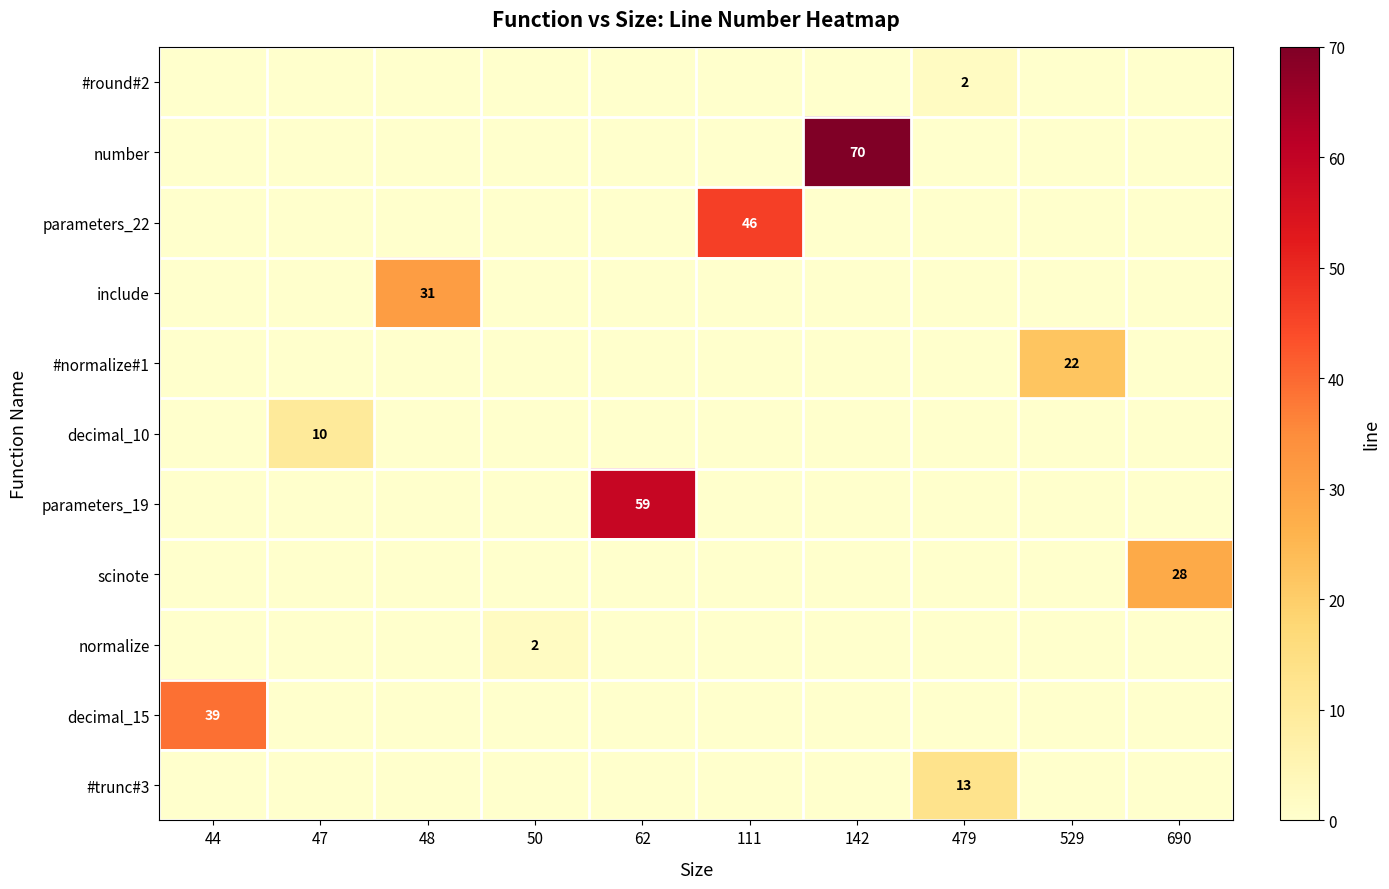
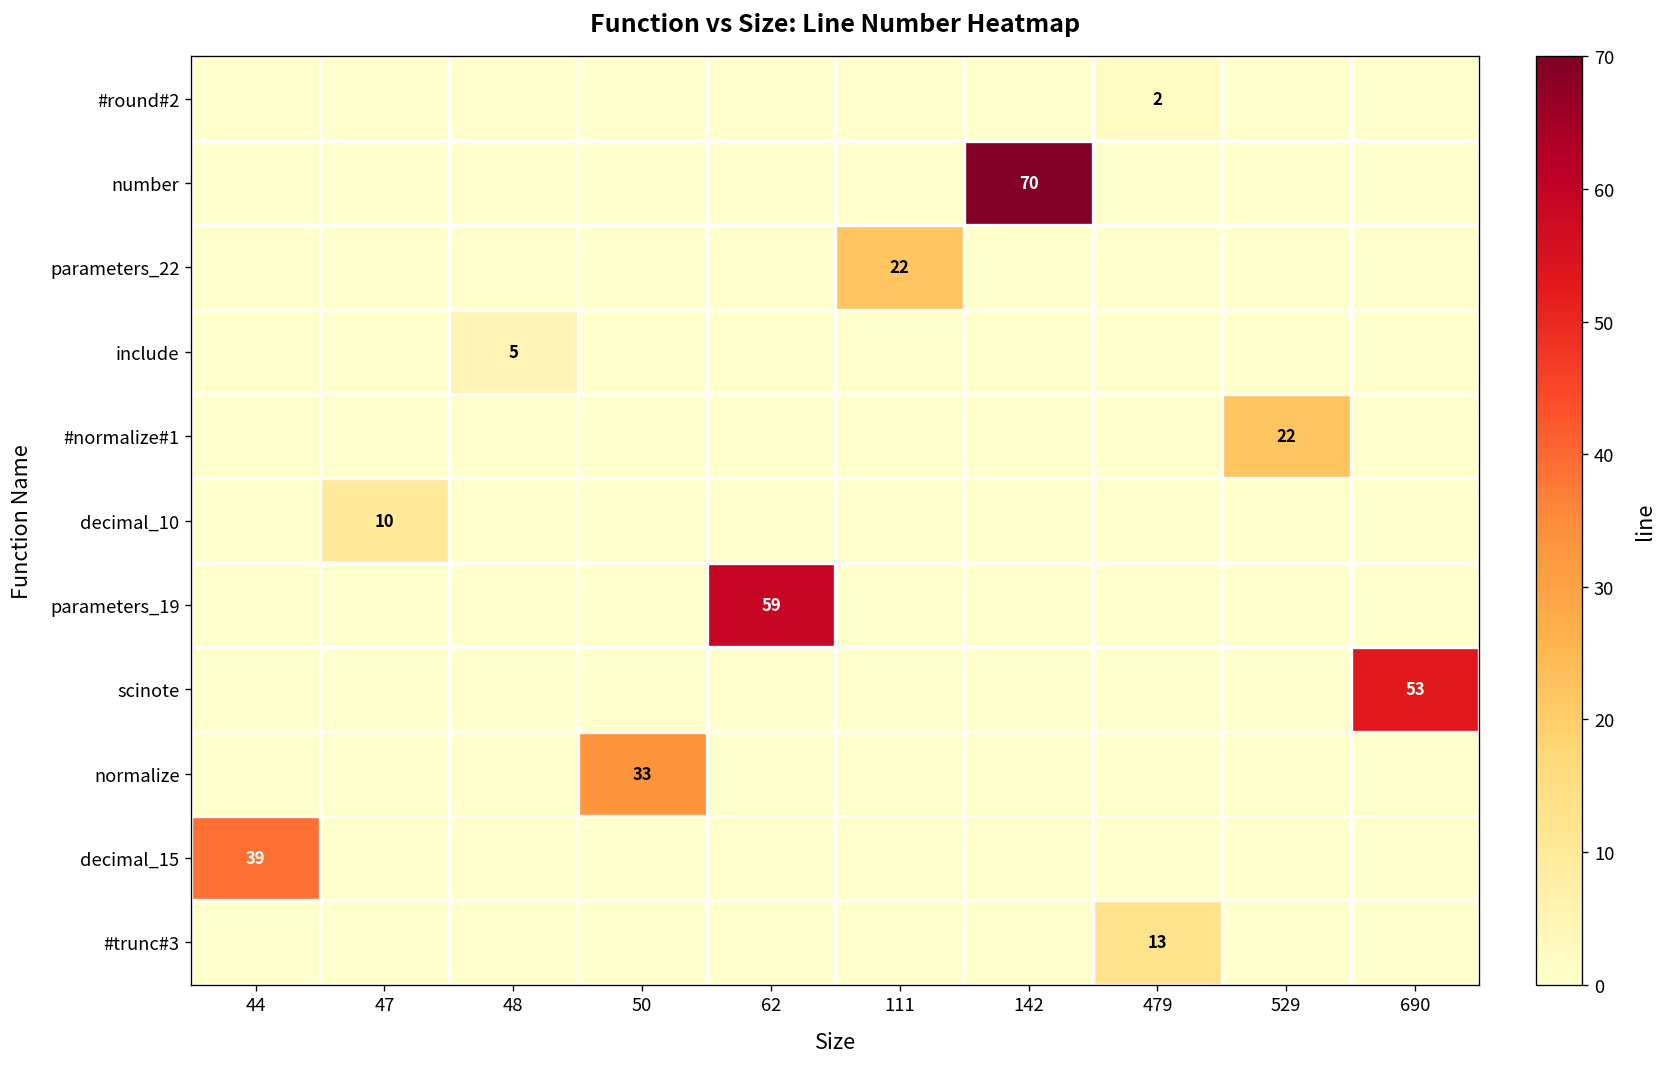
  {
    "#round#2": {
      "479": 2
    },
    "number": {
      "142": 70
    },
    "parameters_22": {
-     "111": 46
+     "111": 22
    },
    "include": {
-     "48": 31
+     "48": 5
    },
    "#normalize#1": {
      "529": 22
    },
    "decimal_10": {
      "47": 10
    },
    "parameters_19": {
      "62": 59
    },
    "scinote": {
-     "690": 28
+     "690": 53
    },
    "normalize": {
-     "50": 2
+     "50": 33
    },
    "decimal_15": {
      "44": 39
    },
    "#trunc#3": {
      "479": 13
    }
  }
